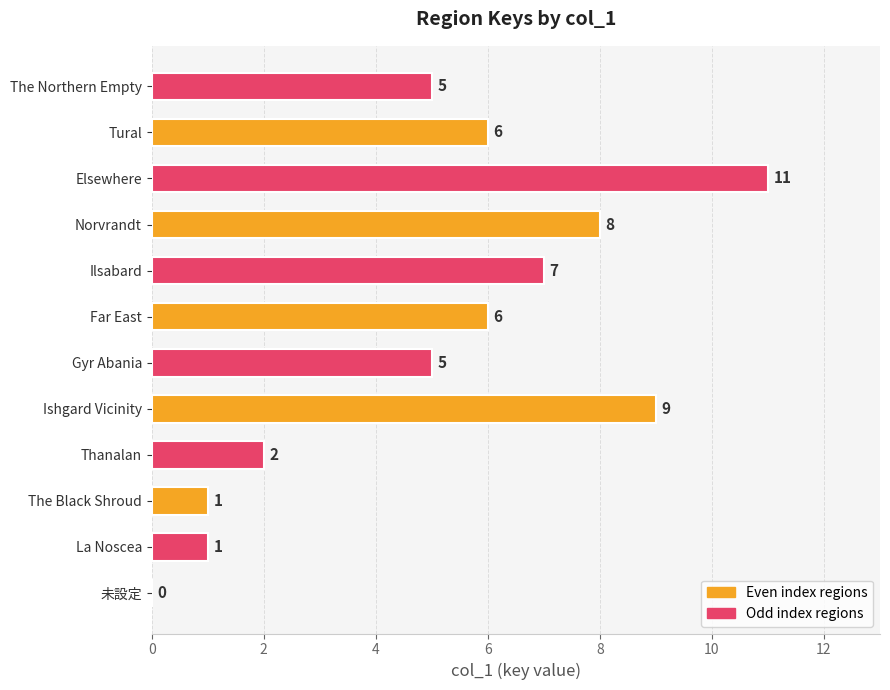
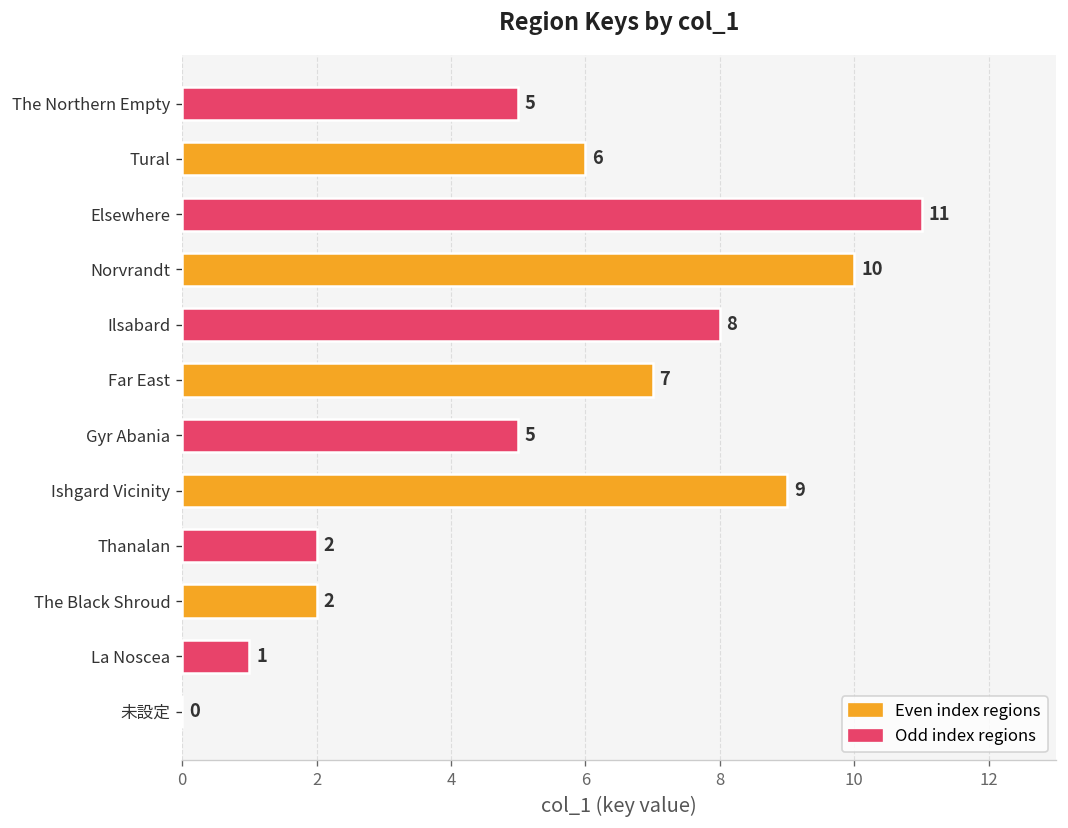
  {
    "The Northern Empty": 5,
    "Tural": 6,
    "Elsewhere": 11,
-   "Norvrandt": 8,
-   "Ilsabard": 7,
-   "Far East": 6,
+   "Norvrandt": 10,
+   "Ilsabard": 8,
+   "Far East": 7,
    "Gyr Abania": 5,
    "Ishgard Vicinity": 9,
    "Thanalan": 2,
-   "The Black Shroud": 1,
+   "The Black Shroud": 2,
    "La Noscea": 1,
    "未設定": 0
  }
